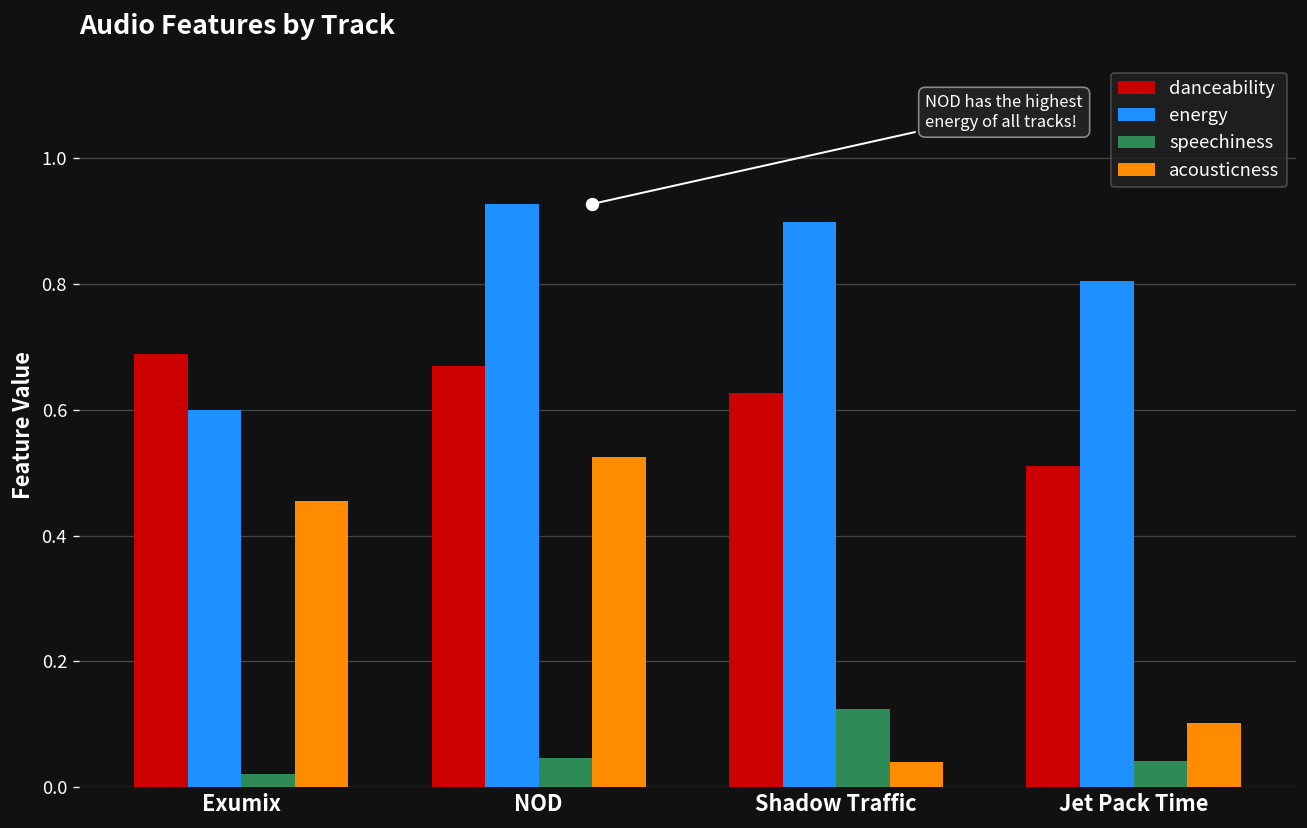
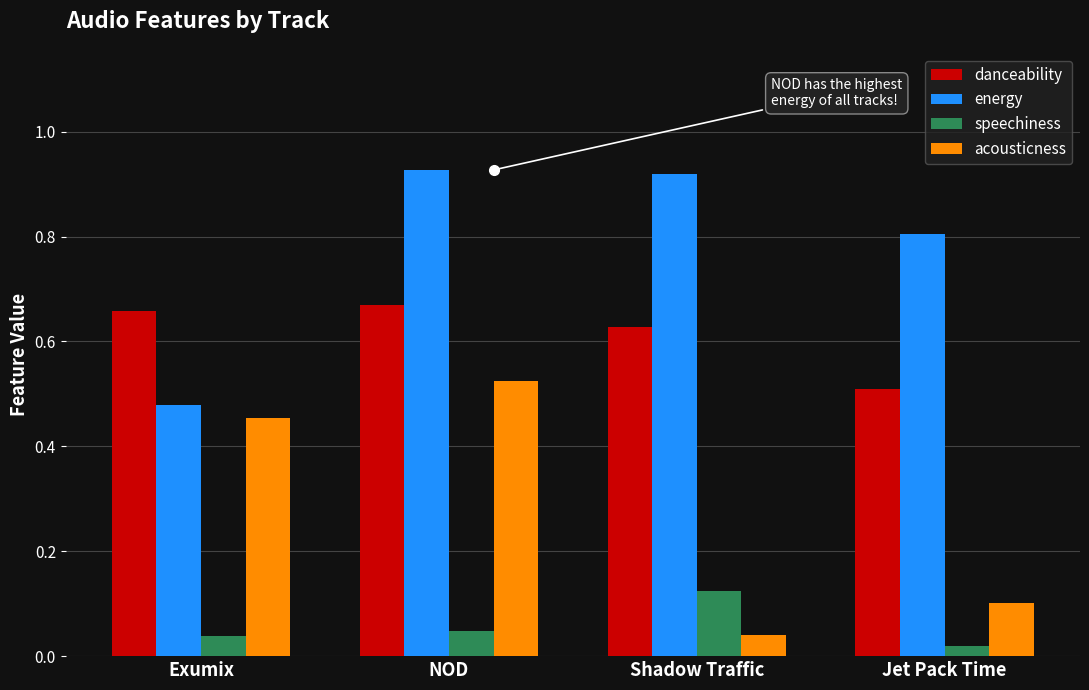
  {
    "danceability": {
-     "Exumix": 0.69,
+     "Exumix": 0.66,
      "NOD": 0.67,
      "Shadow Traffic": 0.63,
      "Jet Pack Time": 0.51
    },
    "energy": {
-     "Exumix": 0.60,
+     "Exumix": 0.48,
      "NOD": 0.93,
-     "Shadow Traffic": 0.90,
+     "Shadow Traffic": 0.92,
      "Jet Pack Time": 0.81
    },
    "speechiness": {
-     "Exumix": 0.02,
+     "Exumix": 0.04,
      "NOD": 0.05,
      "Shadow Traffic": 0.13,
-     "Jet Pack Time": 0.04
+     "Jet Pack Time": 0.02
    },
    "acousticness": {
      "Exumix": 0.46,
      "NOD": 0.53,
      "Shadow Traffic": 0.04,
      "Jet Pack Time": 0.10
    }
  }
